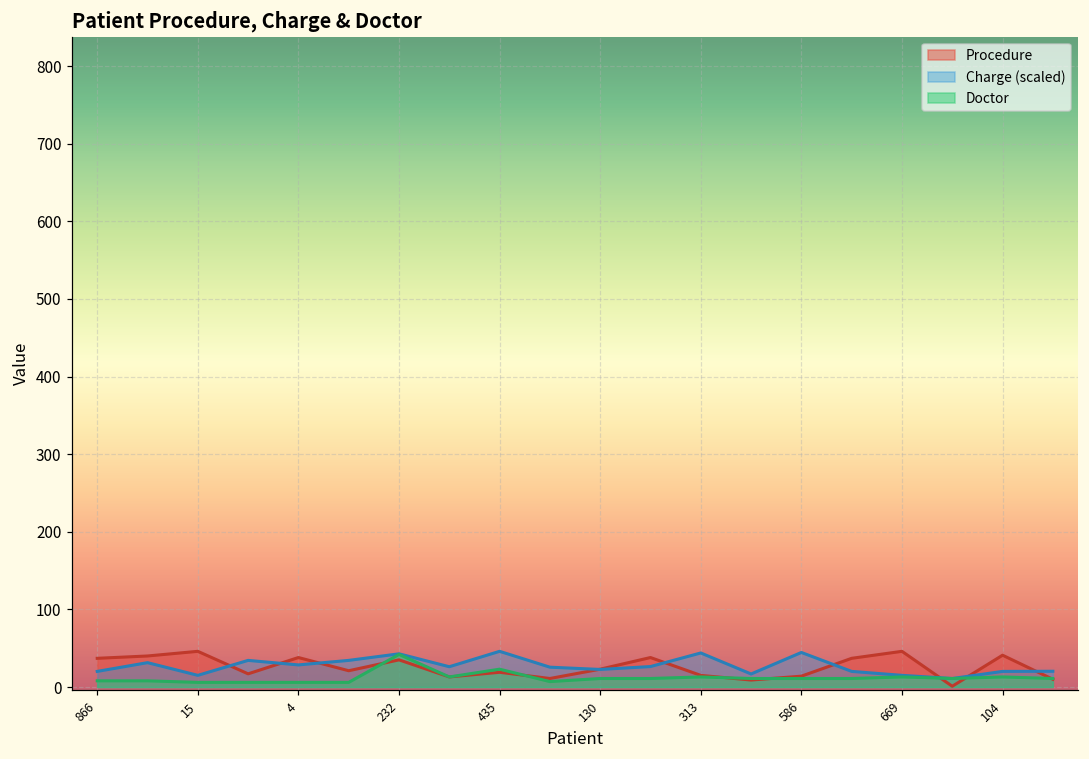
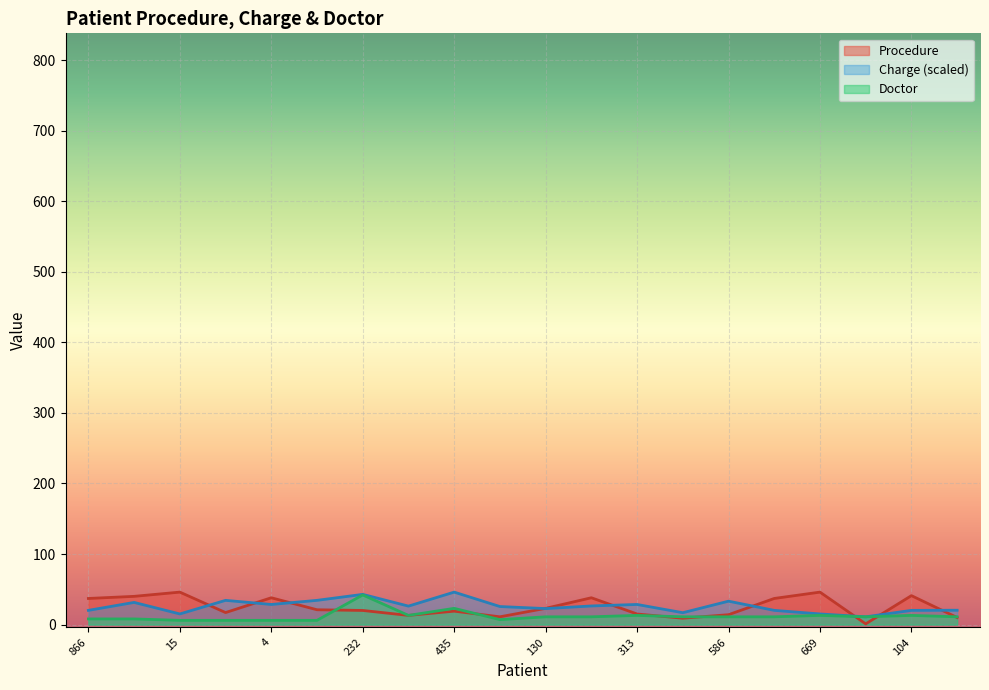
  {
    "Procedure": {
      "866": 40,
      "4": 40,
-     "232": 40,
+     "232": 20,
      "435": 20,
      "669": 50,
      "104": 40
    },
    "Charge (scaled)": {
      "866": 20,
      "4": 30,
      "435": 50,
-     "313": 40,
-     "586": 40,
+     "313": 30,
+     "586": 30,
      "104": 20
    },
    "Doctor": {
      "866": 10,
      "4": 10,
      "435": 20,
      "130": 10,
      "104": 10
    }
  }
